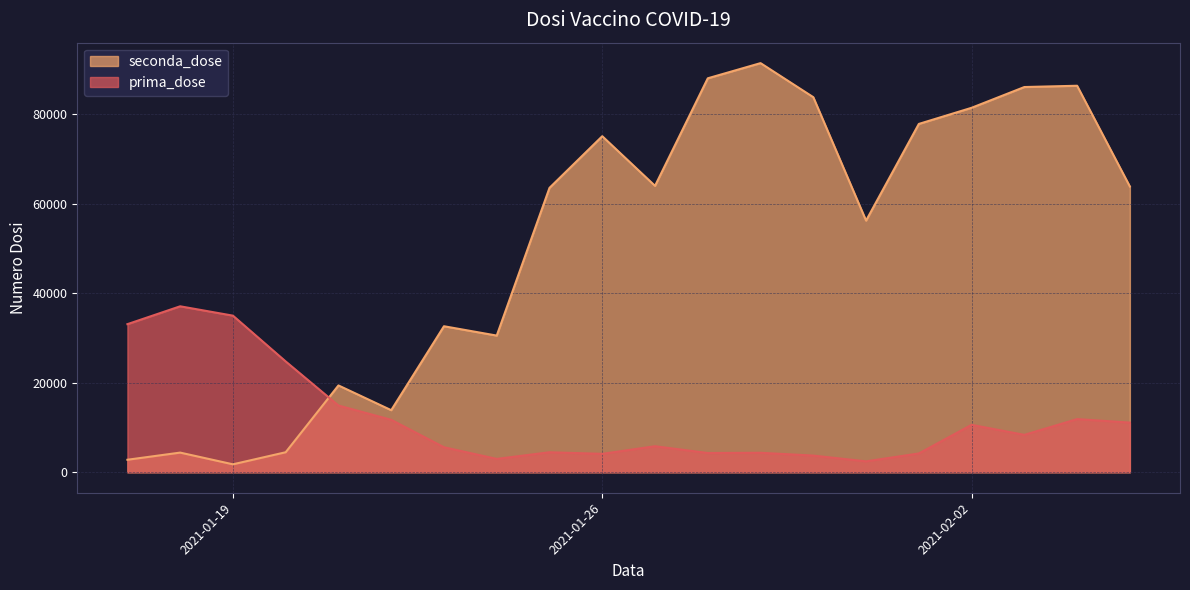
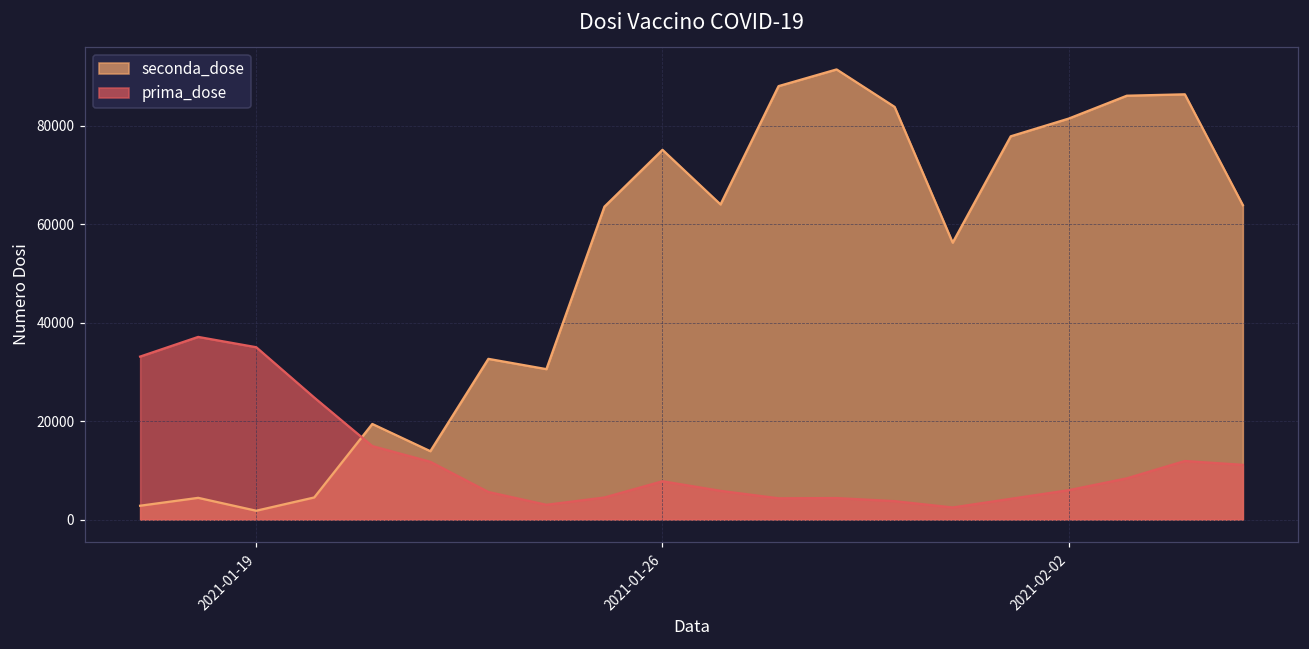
  {
    "seconda_dose": {
      "2021-01-19": 2000,
      "2021-01-26": 75000,
      "2021-02-02": 81000
    },
    "prima_dose": {
      "2021-01-19": 35000,
-     "2021-01-26": 4000,
-     "2021-02-02": 11000
+     "2021-01-26": 8000,
+     "2021-02-02": 6000
    }
  }
